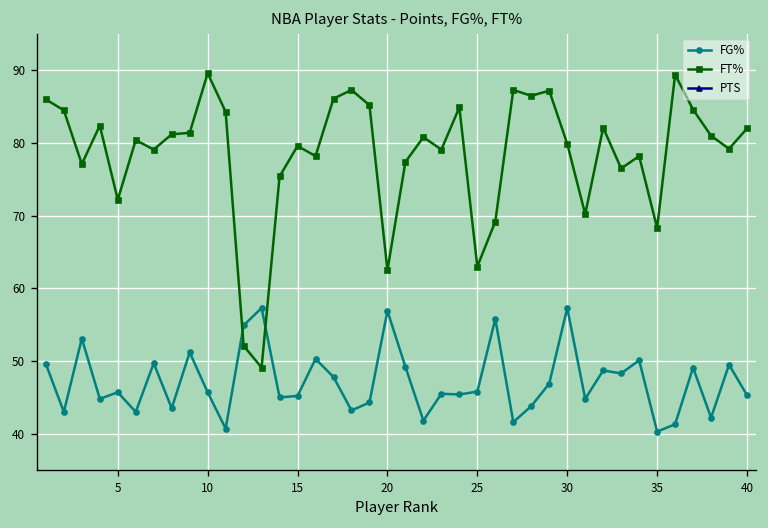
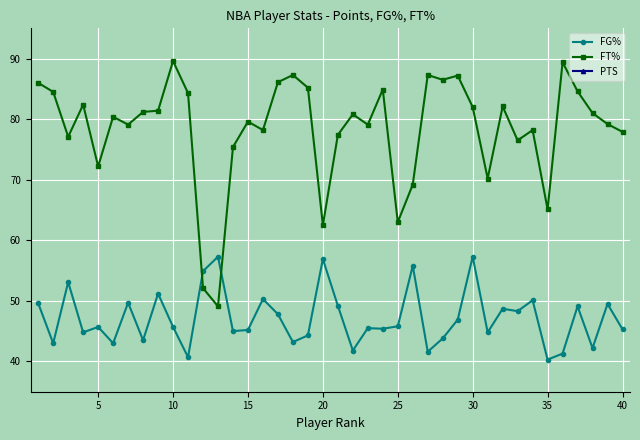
  {
    "FG%": {
      "5": 46,
      "10": 46,
      "15": 45,
      "20": 57,
      "25": 46,
      "30": 57,
      "35": 40,
      "40": 45
    },
    "FT%": {
      "5": 72,
      "10": 90,
      "15": 80,
      "20": 63,
      "25": 63,
-     "30": 80,
-     "35": 68,
-     "40": 82
+     "30": 82,
+     "35": 65,
+     "40": 78
    }
  }
